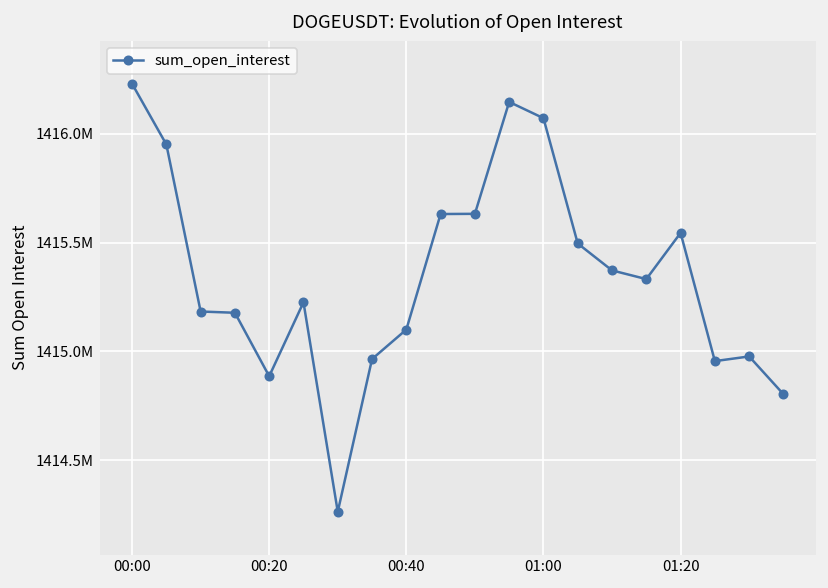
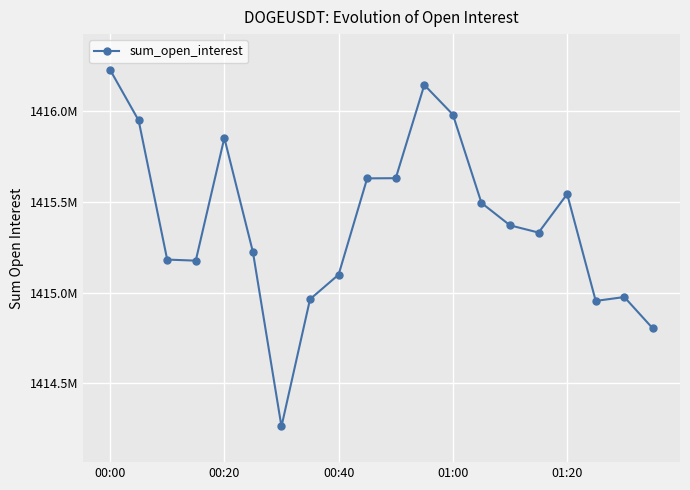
  {
    "00:00": 1416230000,
-   "00:20": 1414890000,
+   "00:20": 1415850000,
    "00:40": 1415100000,
-   "01:00": 1416070000,
+   "01:00": 1415980000,
    "01:20": 1415540000
  }
